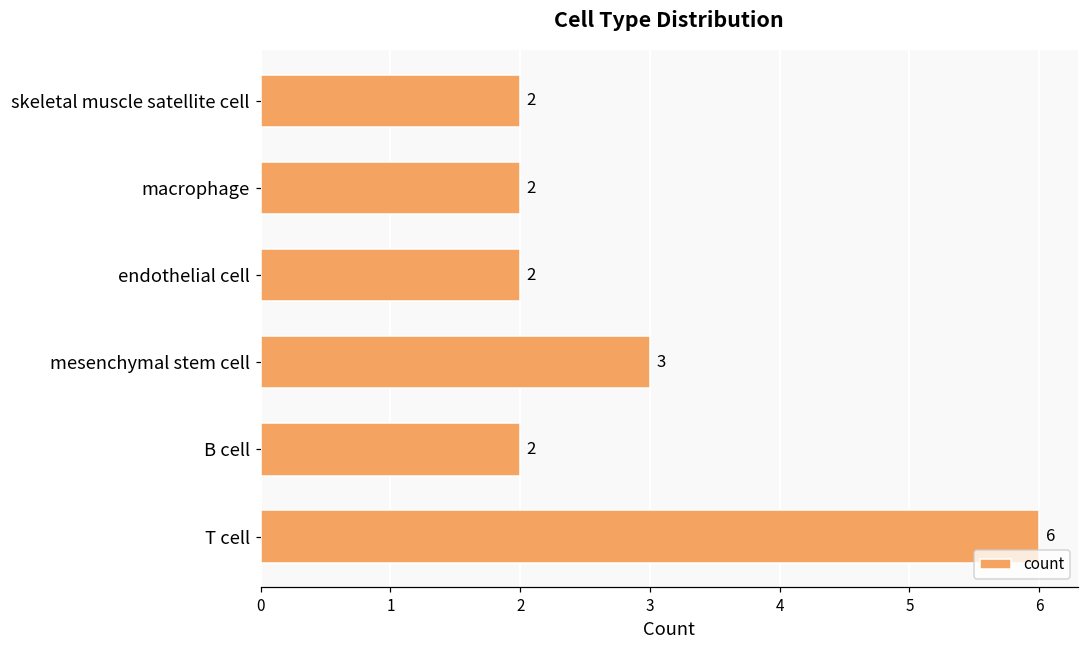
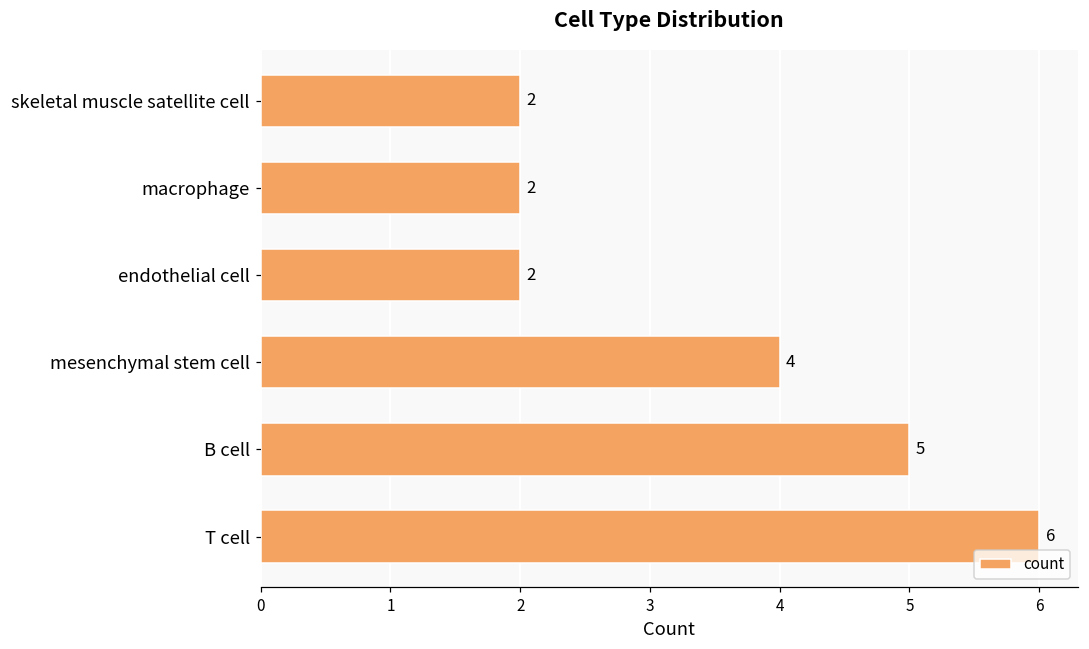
  {
    "skeletal muscle satellite cell": 2,
    "macrophage": 2,
    "endothelial cell": 2,
-   "mesenchymal stem cell": 3,
-   "B cell": 2,
+   "mesenchymal stem cell": 4,
+   "B cell": 5,
    "T cell": 6
  }
